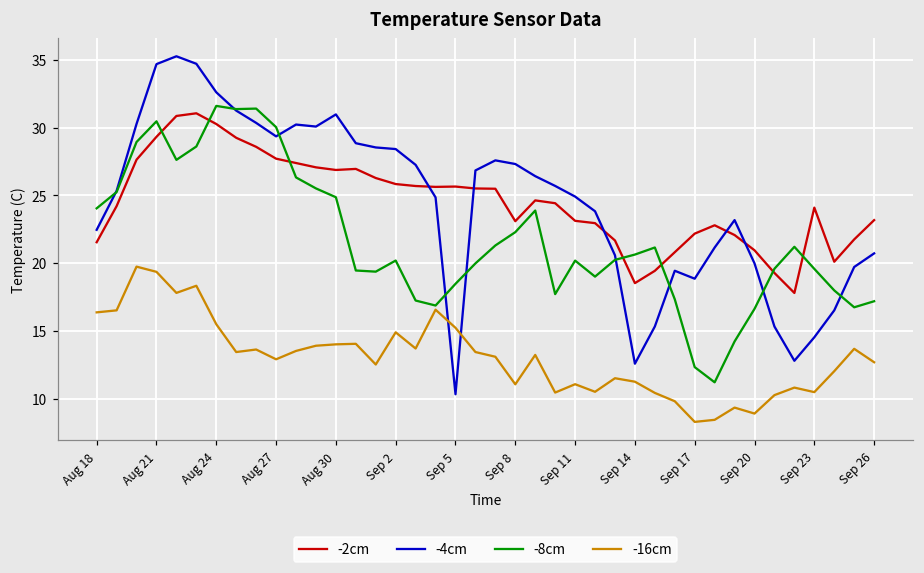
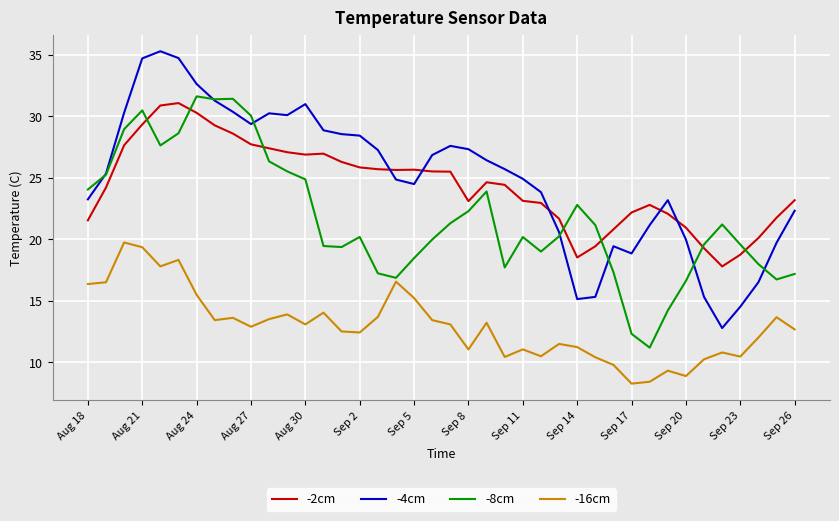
  {
    "-2cm": {
      "Aug 18": 21.5,
      "Aug 21": 29.3,
      "Aug 24": 30.3,
      "Aug 27": 27.7,
      "Aug 30": 26.9,
      "Sep 2": 25.8,
      "Sep 5": 25.7,
      "Sep 8": 23.1,
      "Sep 11": 23.1,
      "Sep 14": 18.5,
      "Sep 17": 22.2,
      "Sep 20": 21.0,
-     "Sep 23": 24.1,
+     "Sep 23": 18.8,
      "Sep 26": 23.2
    },
    "-4cm": {
-     "Aug 18": 22.5,
+     "Aug 18": 23.3,
      "Aug 21": 34.7,
      "Aug 24": 32.6,
      "Aug 27": 29.4,
      "Aug 30": 31.0,
      "Sep 2": 28.4,
-     "Sep 5": 10.3,
+     "Sep 5": 24.5,
      "Sep 8": 27.3,
      "Sep 11": 24.9,
-     "Sep 14": 12.6,
+     "Sep 14": 15.2,
      "Sep 17": 18.9,
      "Sep 20": 20.0,
      "Sep 23": 14.5,
-     "Sep 26": 20.7
+     "Sep 26": 22.3
    },
    "-8cm": {
      "Aug 18": 24.1,
      "Aug 21": 30.5,
      "Aug 24": 31.6,
      "Aug 27": 30.0,
      "Aug 30": 24.9,
      "Sep 2": 20.2,
      "Sep 5": 18.5,
      "Sep 8": 22.3,
      "Sep 11": 20.2,
-     "Sep 14": 20.6,
+     "Sep 14": 22.8,
      "Sep 17": 12.3,
      "Sep 20": 16.6,
      "Sep 23": 19.6,
      "Sep 26": 17.2
    },
    "-16cm": {
      "Aug 18": 16.4,
      "Aug 21": 19.4,
      "Aug 24": 15.5,
      "Aug 27": 12.9,
-     "Aug 30": 14.0,
-     "Sep 2": 14.9,
+     "Aug 30": 13.1,
+     "Sep 2": 12.4,
      "Sep 5": 15.2,
      "Sep 8": 11.1,
      "Sep 11": 11.1,
      "Sep 14": 11.3,
      "Sep 17": 8.3,
      "Sep 20": 8.9,
      "Sep 23": 10.5,
      "Sep 26": 12.7
    }
  }
